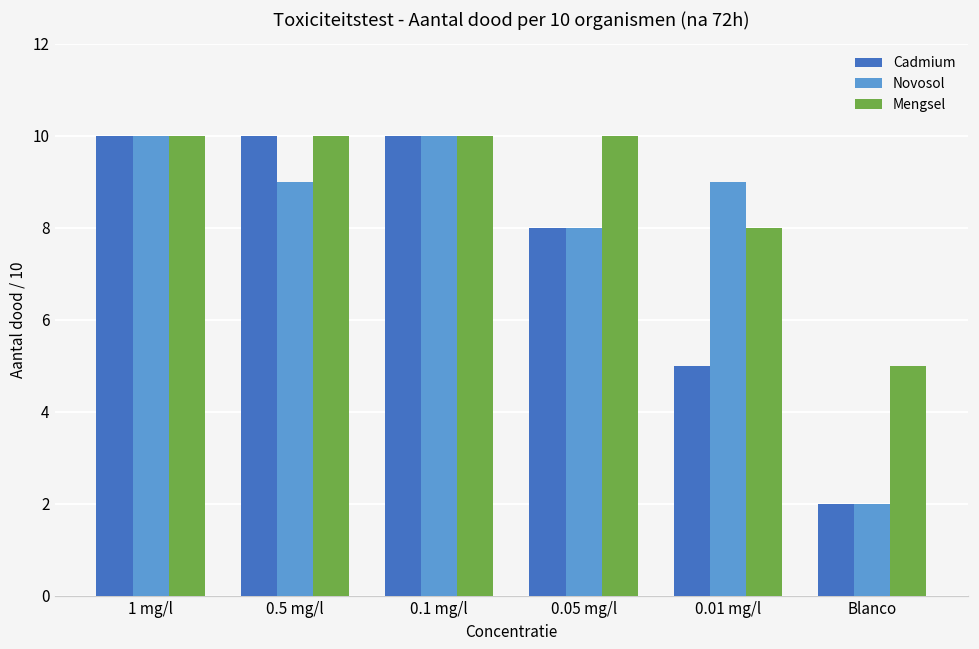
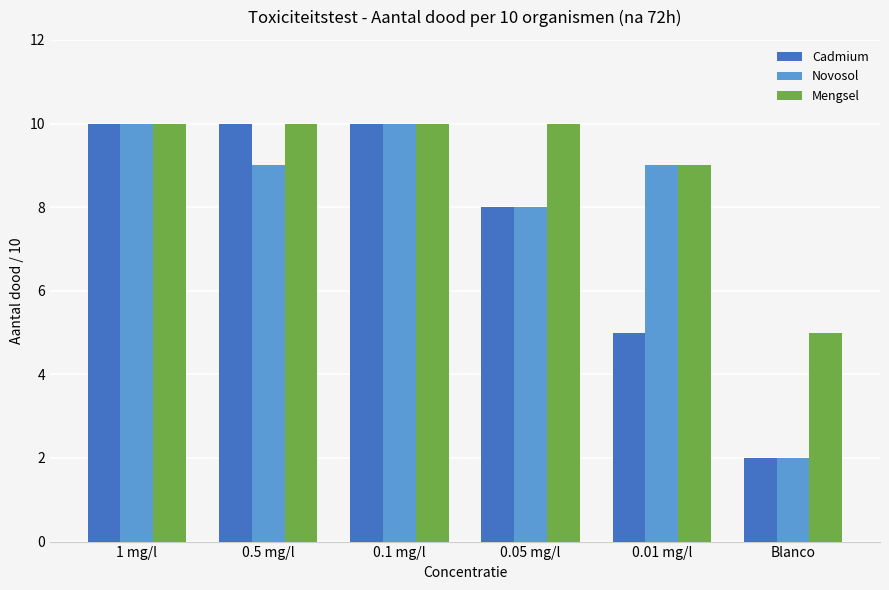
  {
    "Mengsel": {
      "1 mg/l": 10,
      "0.5 mg/l": 10,
      "0.1 mg/l": 10,
      "0.05 mg/l": 10,
-     "0.01 mg/l": 8,
+     "0.01 mg/l": 9,
      "Blanco": 5
    }
  }
